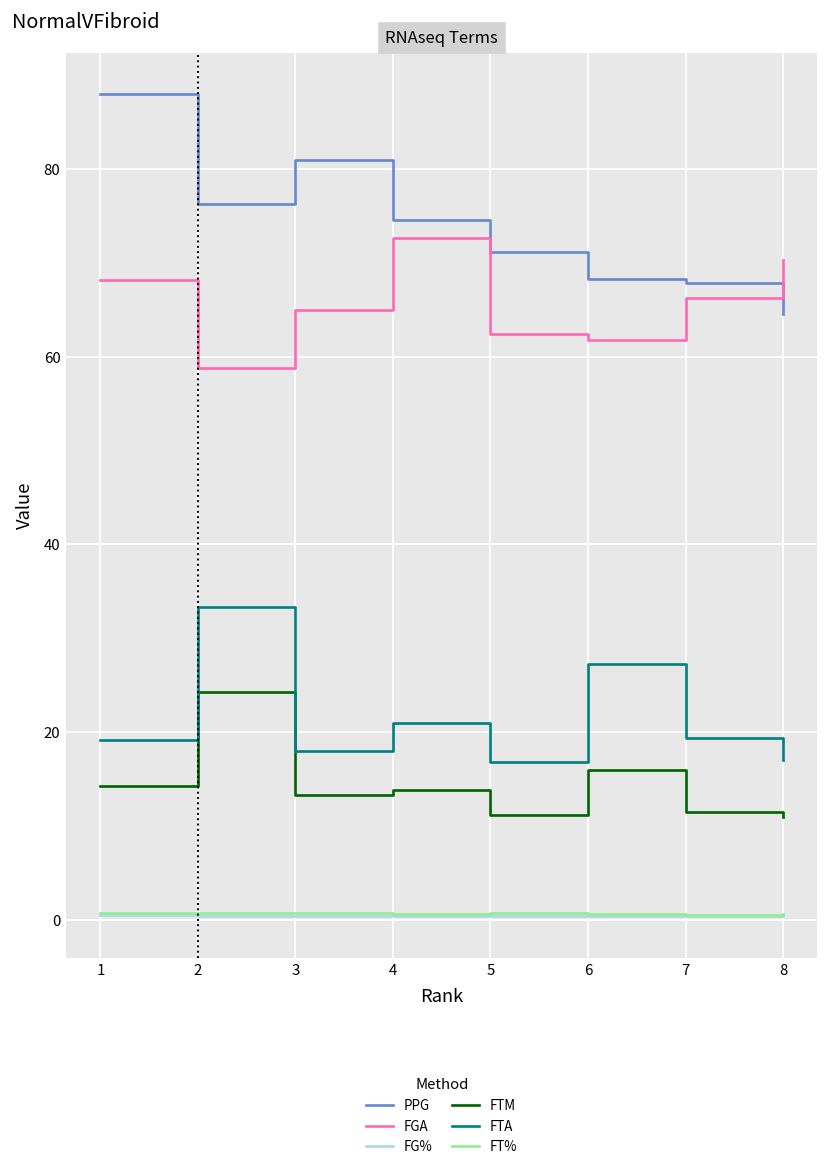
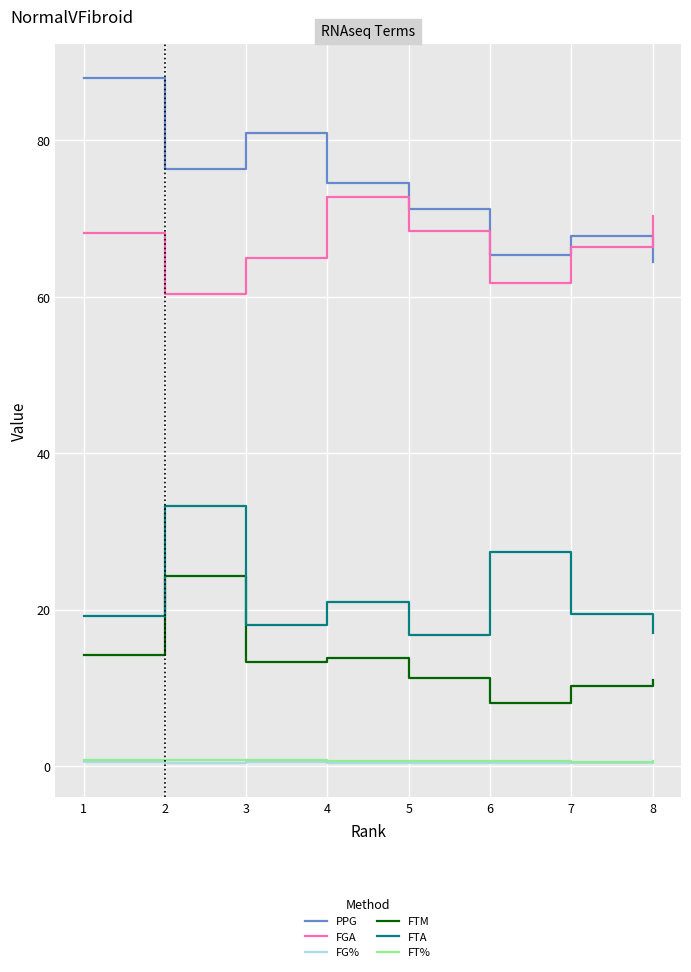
  {
    "PPG": {
      "1": 88,
      "2": 76,
      "3": 81,
      "4": 75,
      "5": 71,
-     "6": 68,
+     "6": 65,
      "7": 68,
      "8": 65
    },
    "FGA": {
      "1": 68,
-     "2": 59,
+     "2": 60,
      "3": 65,
      "4": 73,
-     "5": 62,
+     "5": 68,
      "6": 62,
      "7": 66,
      "8": 70
    },
    "FG%": {
      "2": 0
    },
    "FTM": {
      "1": 14,
      "2": 24,
      "3": 13,
      "4": 14,
      "5": 11,
-     "6": 16,
-     "7": 12,
+     "6": 8,
+     "7": 10,
      "8": 11
    },
    "FTA": {
      "1": 19,
      "2": 33,
      "3": 18,
      "4": 21,
      "5": 17,
      "6": 27,
      "7": 19,
      "8": 17
    },
    "FT%": {
      "2": 1
    }
  }
